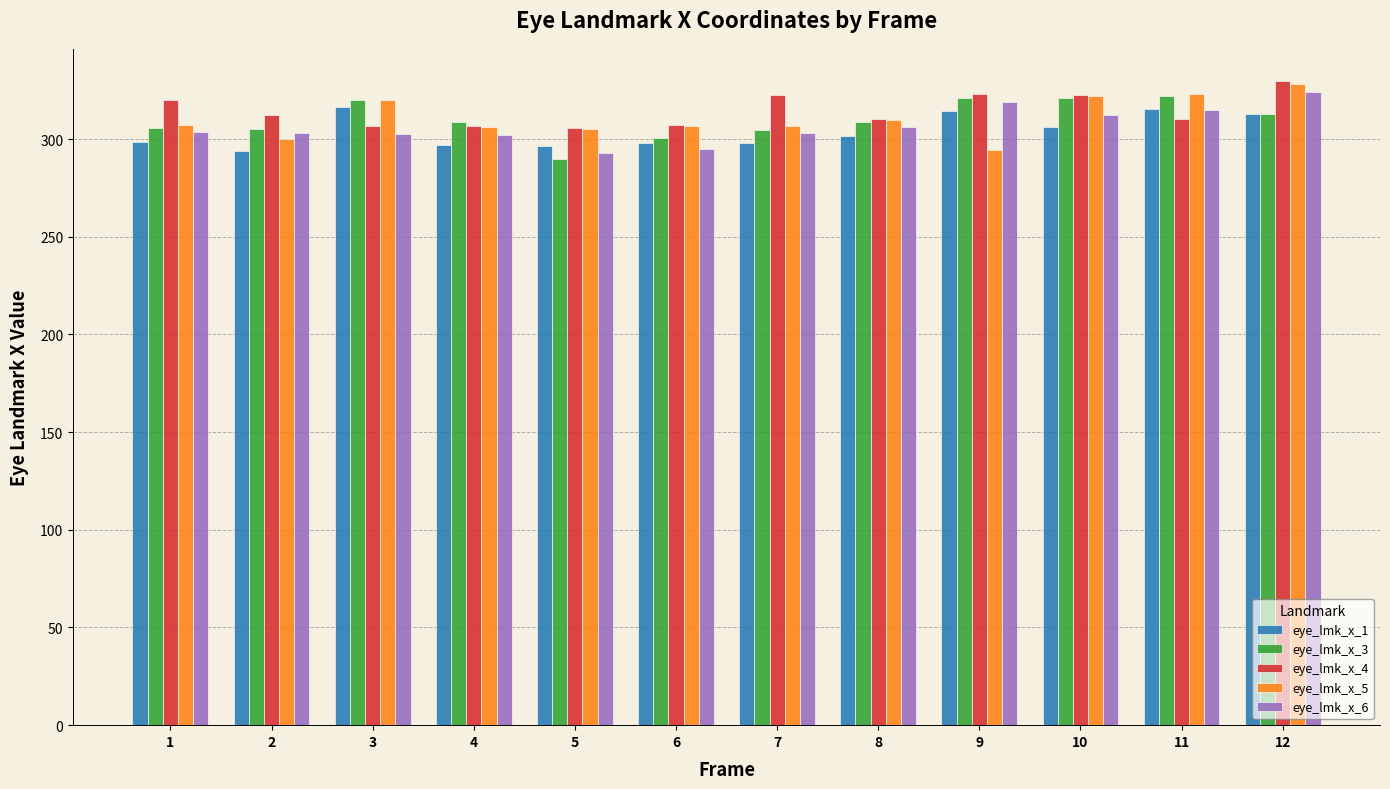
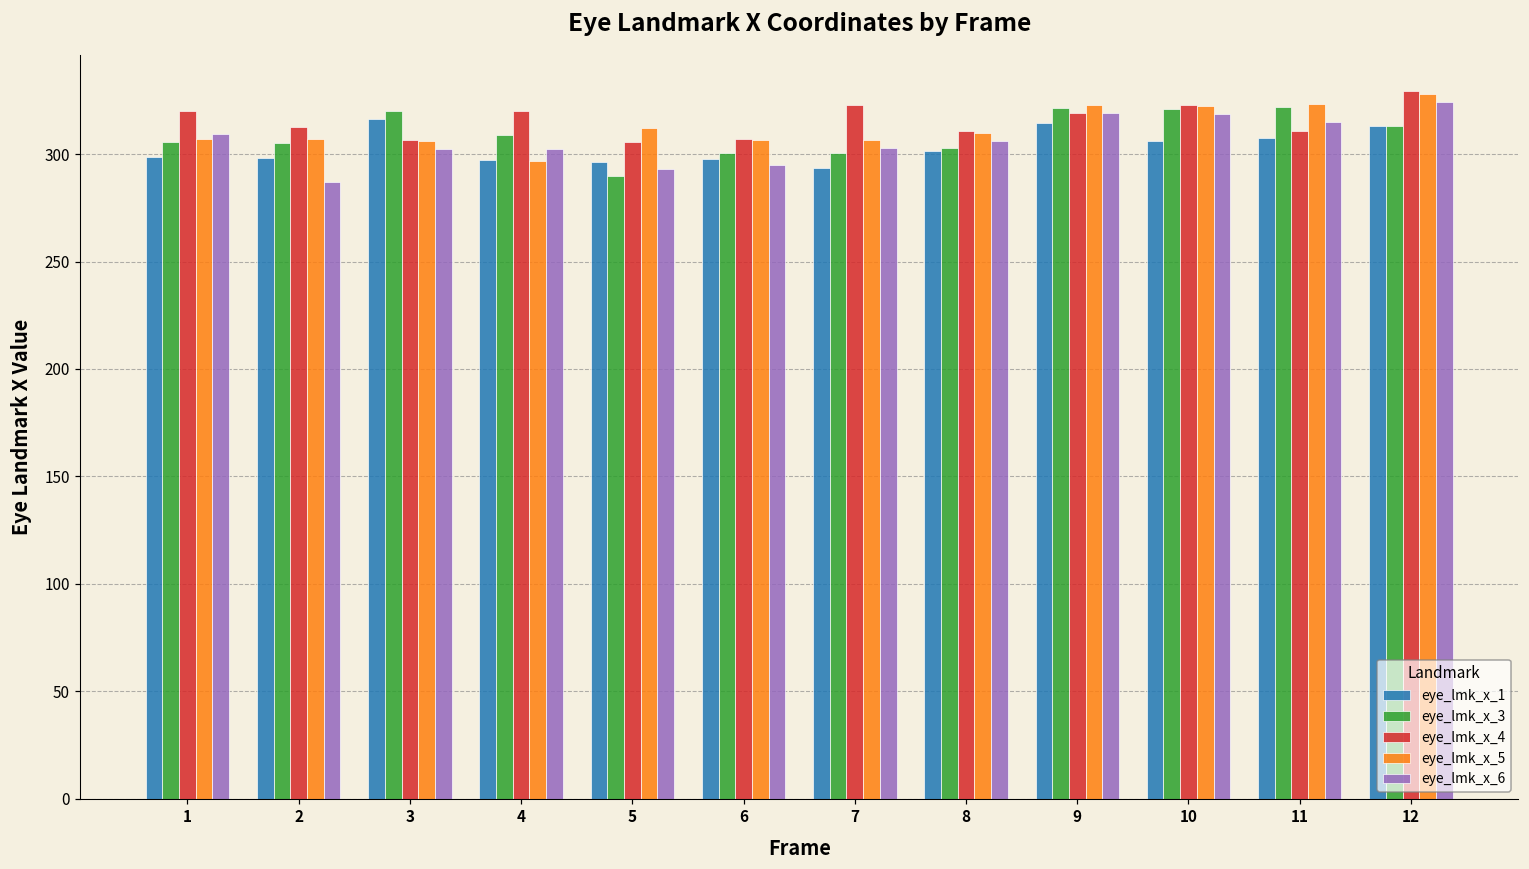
  {
    "eye_lmk_x_1": {
      "1": 298,
-     "2": 294,
+     "2": 298,
      "3": 316,
      "4": 297,
      "5": 297,
      "6": 298,
-     "7": 298,
+     "7": 294,
      "8": 302,
      "9": 315,
      "10": 306,
-     "11": 315,
+     "11": 308,
      "12": 313
    },
    "eye_lmk_x_3": {
      "1": 306,
      "2": 305,
      "3": 320,
      "4": 309,
      "5": 290,
      "6": 301,
-     "7": 305,
-     "8": 309,
+     "7": 301,
+     "8": 303,
      "9": 321,
      "10": 321,
      "11": 322,
      "12": 313
    },
    "eye_lmk_x_4": {
      "1": 320,
      "2": 312,
      "3": 307,
-     "4": 307,
+     "4": 320,
      "5": 306,
      "6": 307,
      "7": 323,
      "8": 311,
-     "9": 323,
+     "9": 319,
      "10": 323,
      "11": 311,
      "12": 330
    },
    "eye_lmk_x_5": {
      "1": 307,
-     "2": 300,
-     "3": 320,
-     "4": 306,
-     "5": 305,
+     "2": 307,
+     "3": 306,
+     "4": 297,
+     "5": 312,
      "6": 307,
      "7": 307,
      "8": 310,
-     "9": 295,
+     "9": 323,
      "10": 322,
      "11": 323,
      "12": 328
    },
    "eye_lmk_x_6": {
-     "1": 303,
-     "2": 303,
+     "1": 309,
+     "2": 287,
      "3": 302,
      "4": 302,
      "5": 293,
      "6": 295,
      "7": 303,
      "8": 306,
      "9": 319,
-     "10": 312,
+     "10": 319,
      "11": 315,
      "12": 324
    }
  }
